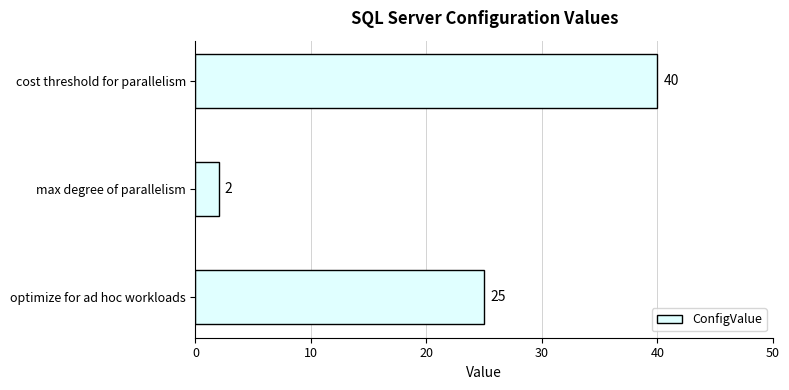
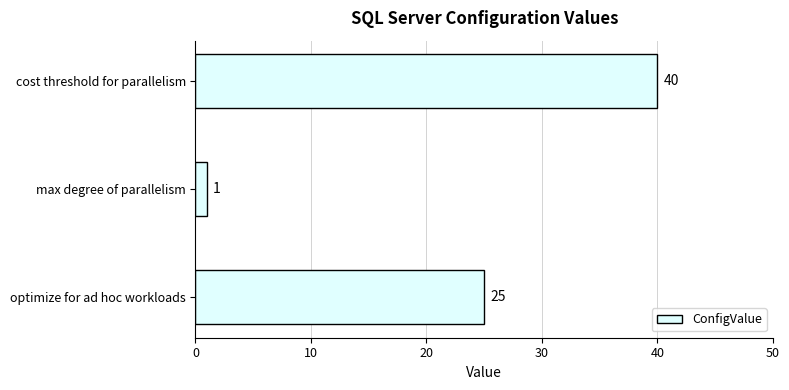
  {
    "cost threshold for parallelism": 40,
-   "max degree of parallelism": 2,
+   "max degree of parallelism": 1,
    "optimize for ad hoc workloads": 25
  }
